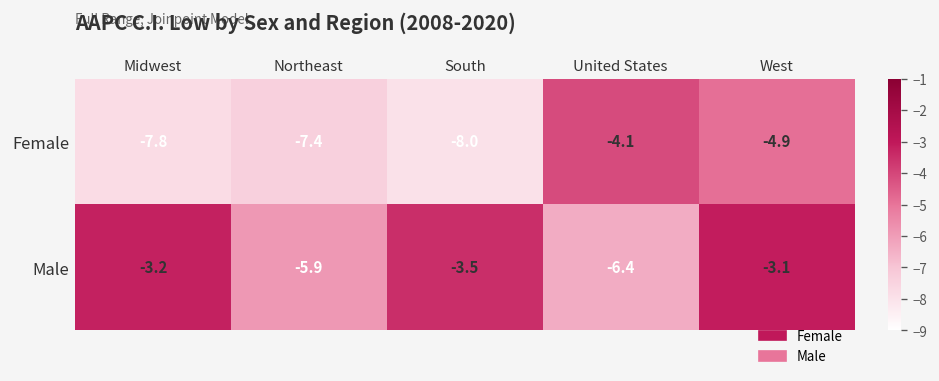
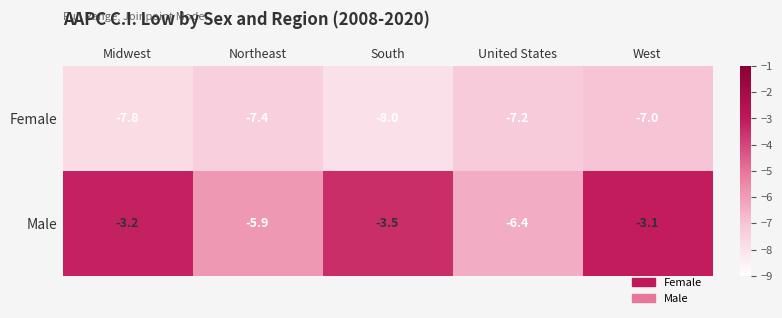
  {
    "Female": {
-     "United States": -4.1,
-     "West": -4.9
+     "United States": -7.2,
+     "West": -7.0
    },
    "Male": {
      "Midwest": -3.2,
      "Northeast": -5.9,
      "South": -3.5,
      "United States": -6.4,
      "West": -3.1
    }
  }
